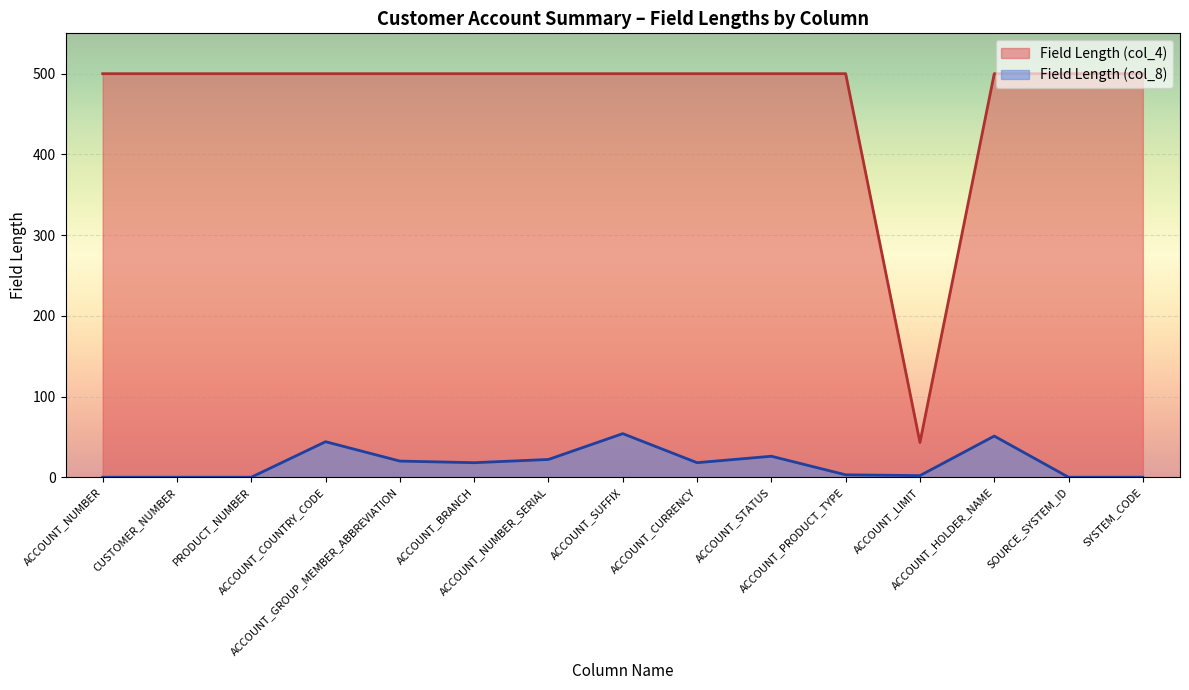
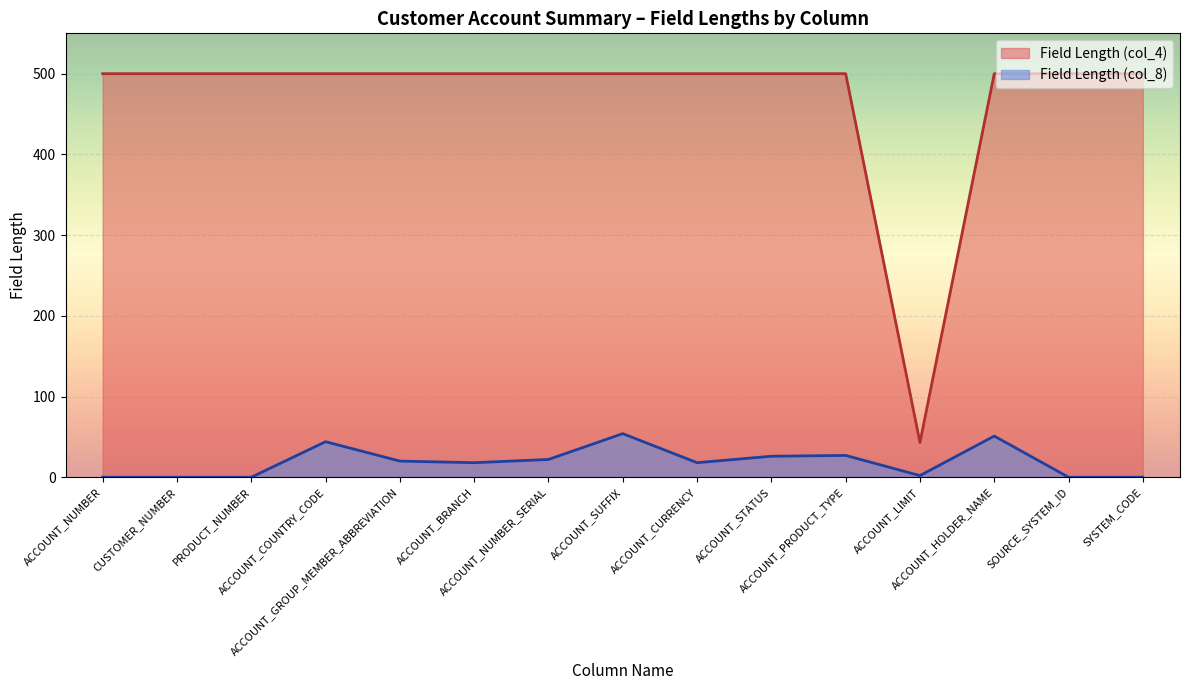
  {
    "Field Length (col_4)": {
      "ACCOUNT_NUMBER": 500,
      "CUSTOMER_NUMBER": 500,
      "PRODUCT_NUMBER": 500,
      "ACCOUNT_COUNTRY_CODE": 500,
      "ACCOUNT_GROUP_MEMBER_ABBREVIATION": 500,
      "ACCOUNT_BRANCH": 500,
      "ACCOUNT_NUMBER_SERIAL": 500,
      "ACCOUNT_SUFFIX": 500,
      "ACCOUNT_CURRENCY": 500,
      "ACCOUNT_STATUS": 500,
      "ACCOUNT_PRODUCT_TYPE": 500,
      "ACCOUNT_LIMIT": 40,
      "ACCOUNT_HOLDER_NAME": 500
    },
    "Field Length (col_8)": {
      "ACCOUNT_NUMBER": 0,
      "CUSTOMER_NUMBER": 0,
      "PRODUCT_NUMBER": 0,
      "ACCOUNT_COUNTRY_CODE": 40,
      "ACCOUNT_GROUP_MEMBER_ABBREVIATION": 20,
      "ACCOUNT_BRANCH": 20,
      "ACCOUNT_NUMBER_SERIAL": 20,
      "ACCOUNT_SUFFIX": 50,
      "ACCOUNT_CURRENCY": 20,
      "ACCOUNT_STATUS": 30,
-     "ACCOUNT_PRODUCT_TYPE": 0,
+     "ACCOUNT_PRODUCT_TYPE": 30,
      "ACCOUNT_LIMIT": 0,
      "ACCOUNT_HOLDER_NAME": 50,
      "SOURCE_SYSTEM_ID": 0,
      "SYSTEM_CODE": 0
    }
  }
